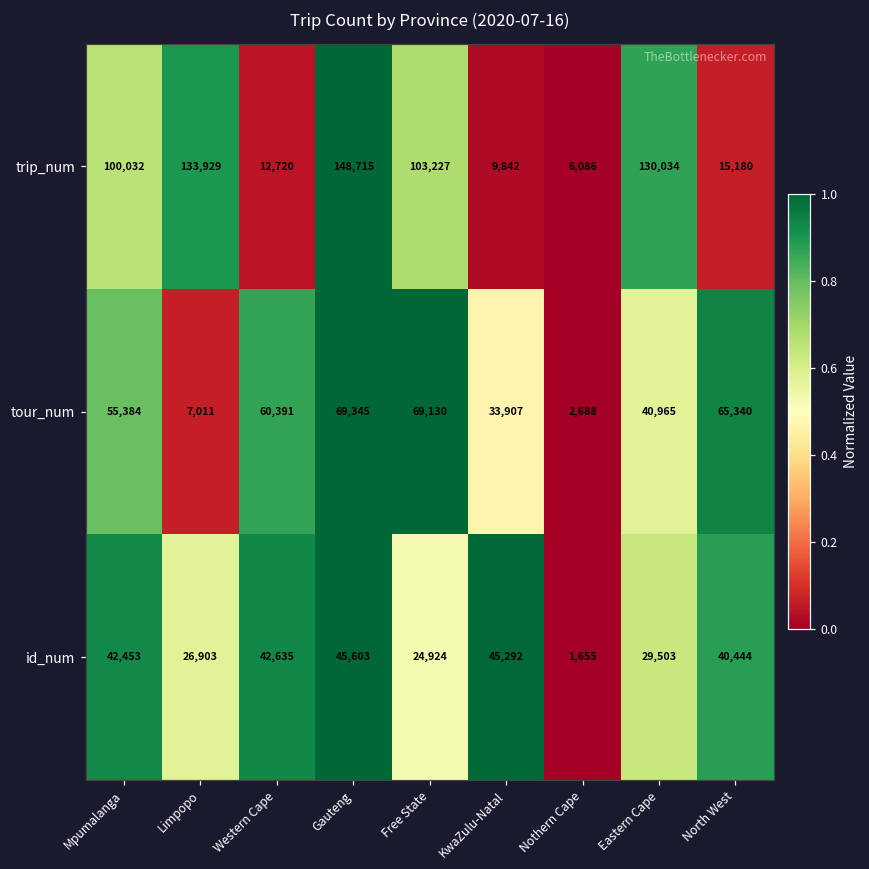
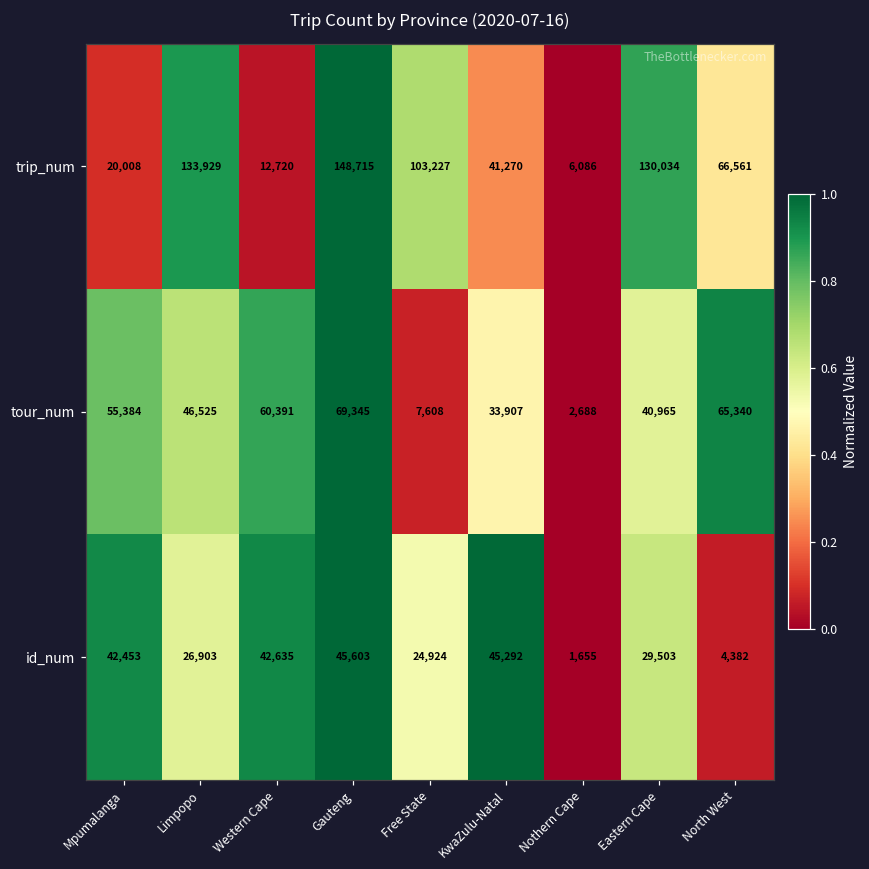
  {
    "trip_num": {
-     "Mpumalanga": "100,032",
+     "Mpumalanga": "20,008",
      "Limpopo": "133,929",
      "Western Cape": "12,720",
      "Gauteng": "148,715",
      "Free State": "103,227",
-     "KwaZulu-Natal": "9,842",
+     "KwaZulu-Natal": "41,270",
      "Nothern Cape": "6,086",
      "Eastern Cape": "130,034",
-     "North West": "15,180"
+     "North West": "66,561"
    },
    "tour_num": {
      "Mpumalanga": "55,384",
-     "Limpopo": "7,011",
+     "Limpopo": "46,525",
      "Western Cape": "60,391",
      "Gauteng": "69,345",
-     "Free State": "69,130",
+     "Free State": "7,608",
      "KwaZulu-Natal": "33,907",
      "Nothern Cape": "2,688",
      "Eastern Cape": "40,965",
      "North West": "65,340"
    },
    "id_num": {
      "Mpumalanga": "42,453",
      "Limpopo": "26,903",
      "Western Cape": "42,635",
      "Gauteng": "45,603",
      "Free State": "24,924",
      "KwaZulu-Natal": "45,292",
      "Nothern Cape": "1,655",
      "Eastern Cape": "29,503",
-     "North West": "40,444"
+     "North West": "4,382"
    }
  }
